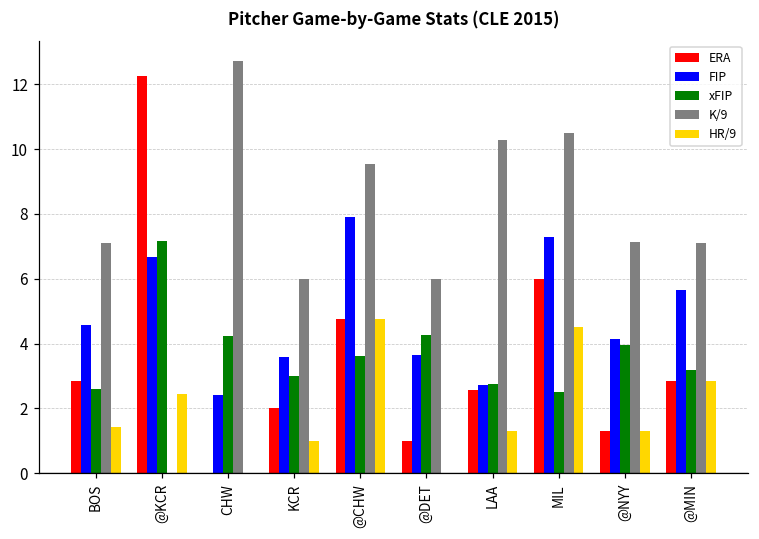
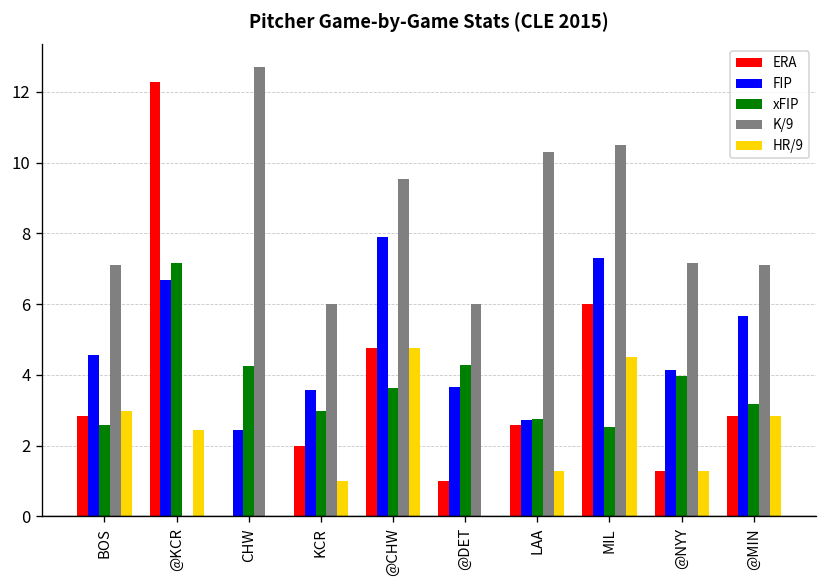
  {
    "ERA": {
      "BOS": 2.8,
      "@KCR": 12.3,
      "CHW": 0.0,
      "KCR": 2.0,
      "@CHW": 4.8,
      "@DET": 1.0,
      "LAA": 2.6,
      "MIL": 6.0,
      "@NYY": 1.3,
      "@MIN": 2.8
    },
    "FIP": {
      "BOS": 4.6,
      "@KCR": 6.7,
      "CHW": 2.4,
      "KCR": 3.6,
      "@CHW": 7.9,
      "@DET": 3.7,
      "LAA": 2.7,
      "MIL": 7.3,
      "@NYY": 4.1,
      "@MIN": 5.7
    },
    "xFIP": {
      "BOS": 2.6,
      "@KCR": 7.2,
      "CHW": 4.3,
      "KCR": 3.0,
      "@CHW": 3.6,
      "@DET": 4.3,
      "LAA": 2.8,
      "MIL": 2.5,
      "@NYY": 4.0,
      "@MIN": 3.2
    },
    "K/9": {
      "BOS": 7.1,
      "@KCR": 0.0,
      "CHW": 12.7,
      "KCR": 6.0,
      "@CHW": 9.5,
      "@DET": 6.0,
      "LAA": 10.3,
      "MIL": 10.5,
      "@NYY": 7.2,
      "@MIN": 7.1
    },
    "HR/9": {
-     "BOS": 1.4,
+     "BOS": 3.0,
      "@KCR": 2.5,
      "CHW": 0.0,
      "KCR": 1.0,
      "@CHW": 4.8,
      "@DET": 0.0,
      "LAA": 1.3,
      "MIL": 4.5,
      "@NYY": 1.3,
      "@MIN": 2.8
    }
  }
